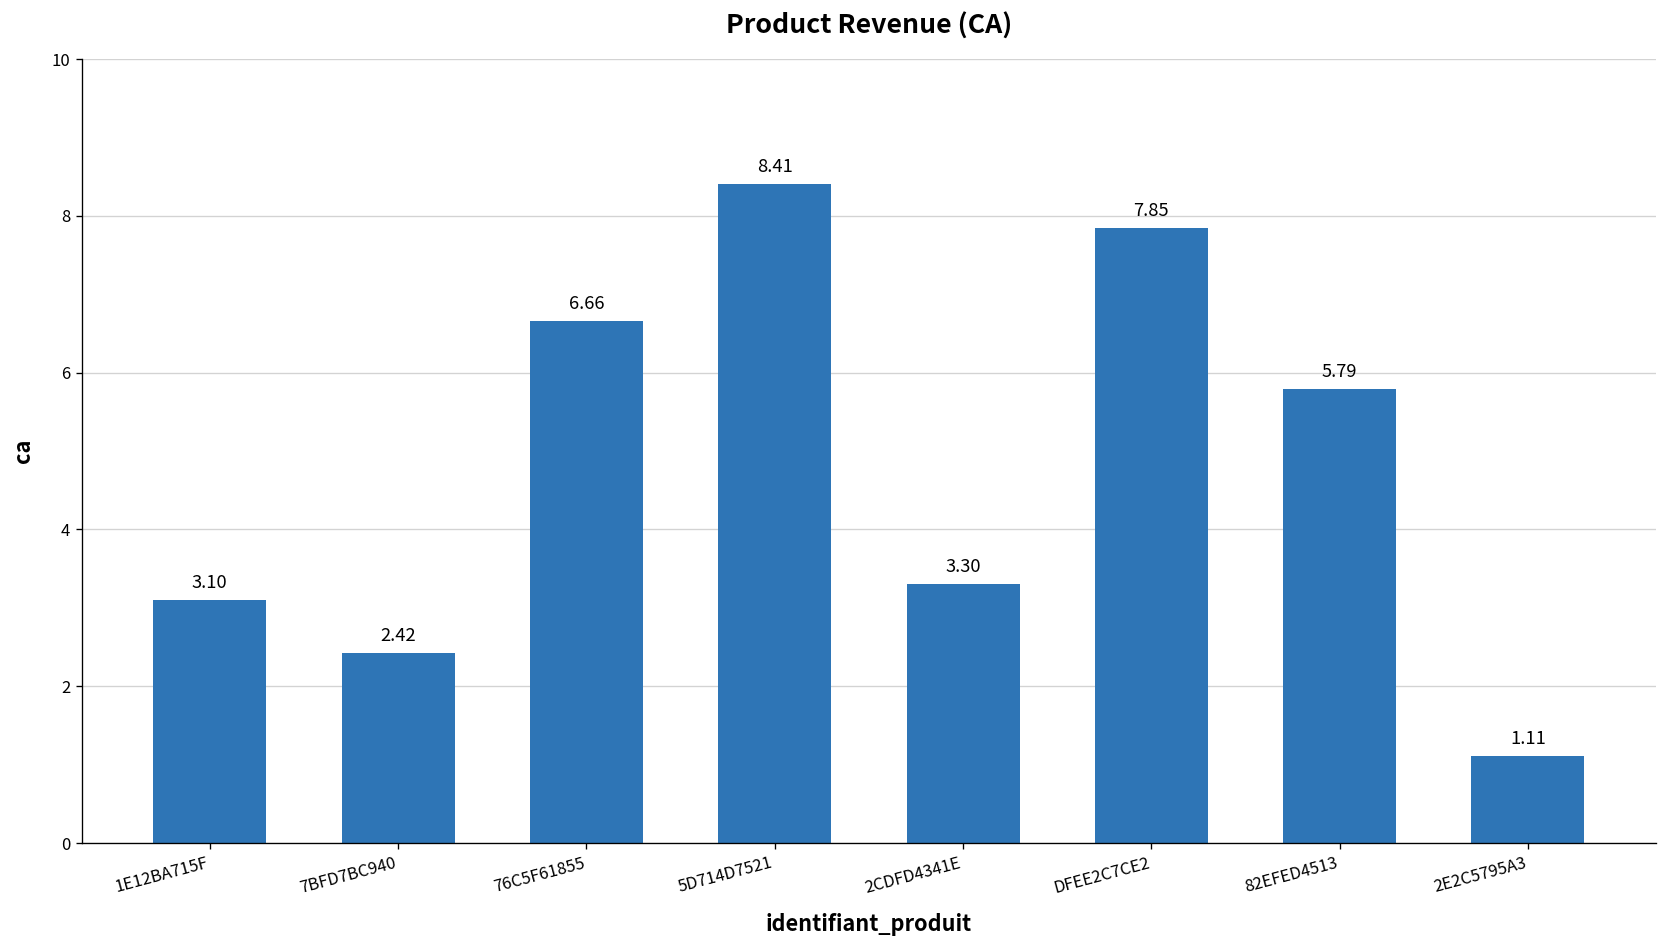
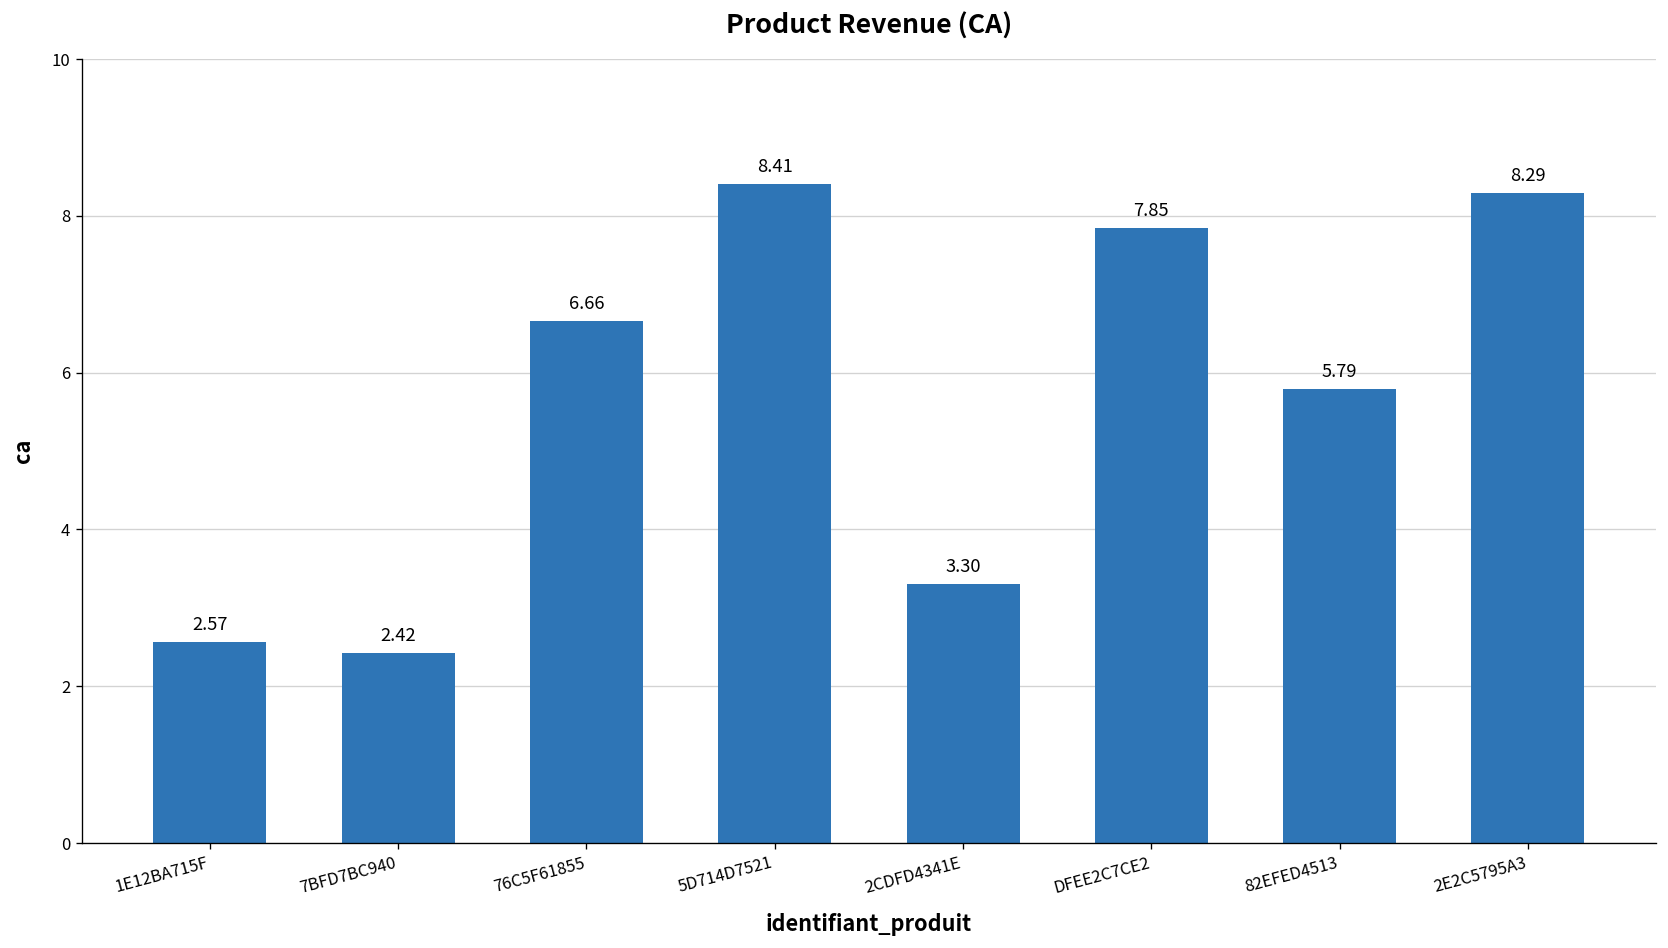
  {
-   "1E12BA715F": 3.10,
+   "1E12BA715F": 2.57,
    "7BFD7BC940": 2.42,
    "76C5F61855": 6.66,
    "5D714D7521": 8.41,
    "2CDFD4341E": 3.30,
    "DFEE2C7CE2": 7.85,
    "82EFED4513": 5.79,
-   "2E2C5795A3": 1.11
+   "2E2C5795A3": 8.29
  }
